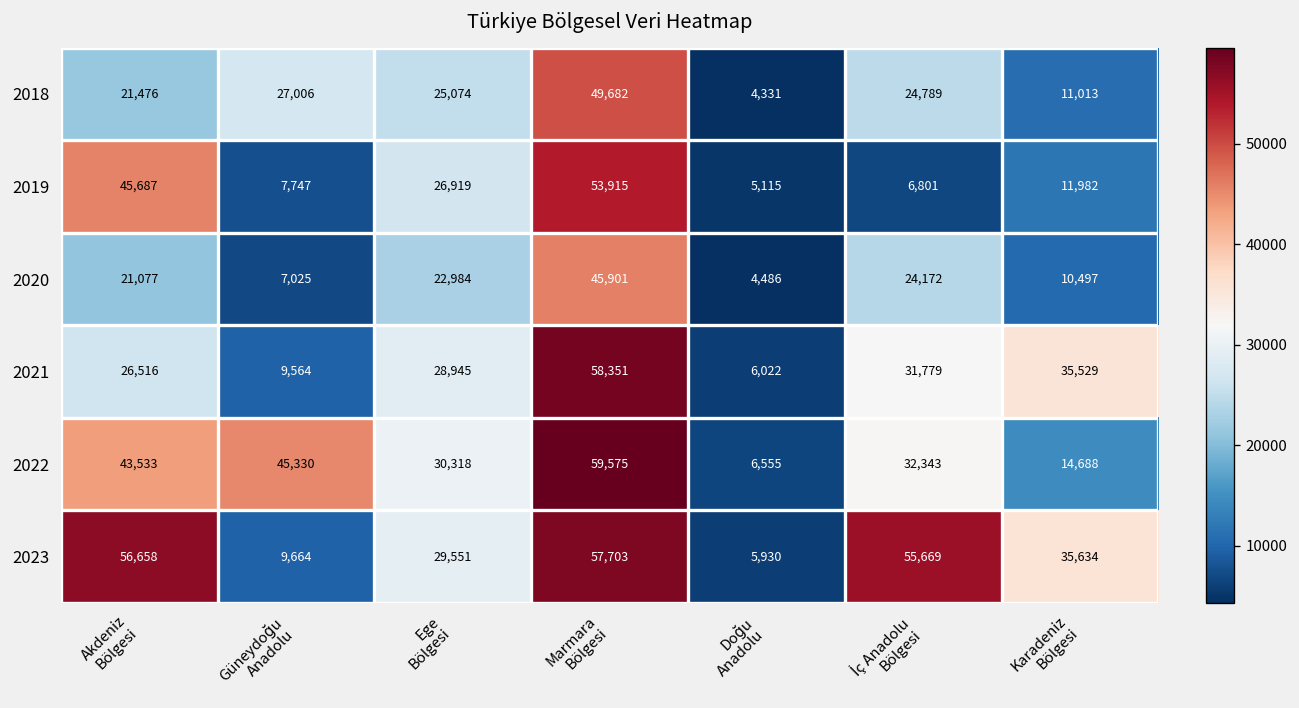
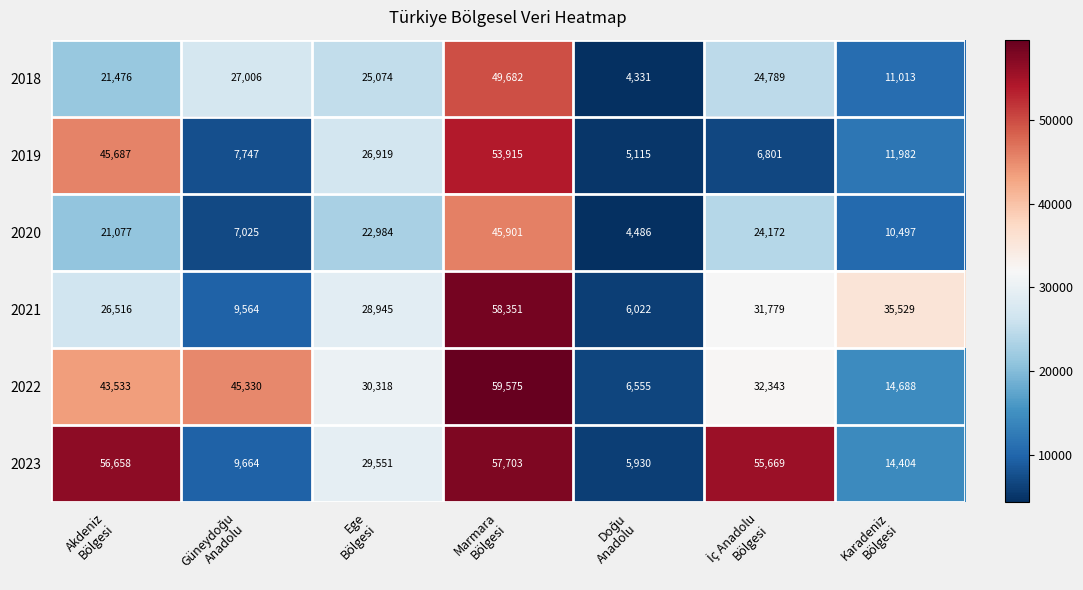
  {
    "2018": {
      "Akdeniz Bölgesi": "21,476",
      "Güneydoğu Anadolu": "27,006",
      "Ege Bölgesi": "25,074",
      "Marmara Bölgesi": "49,682",
      "Doğu Anadolu": "4,331",
      "İç Anadolu Bölgesi": "24,789",
      "Karadeniz Bölgesi": "11,013"
    },
    "2019": {
      "Akdeniz Bölgesi": "45,687",
      "Güneydoğu Anadolu": "7,747",
      "Ege Bölgesi": "26,919",
      "Marmara Bölgesi": "53,915",
      "Doğu Anadolu": "5,115",
      "İç Anadolu Bölgesi": "6,801",
      "Karadeniz Bölgesi": "11,982"
    },
    "2020": {
      "Akdeniz Bölgesi": "21,077",
      "Güneydoğu Anadolu": "7,025",
      "Ege Bölgesi": "22,984",
      "Marmara Bölgesi": "45,901",
      "Doğu Anadolu": "4,486",
      "İç Anadolu Bölgesi": "24,172",
      "Karadeniz Bölgesi": "10,497"
    },
    "2021": {
      "Akdeniz Bölgesi": "26,516",
      "Güneydoğu Anadolu": "9,564",
      "Ege Bölgesi": "28,945",
      "Marmara Bölgesi": "58,351",
      "Doğu Anadolu": "6,022",
      "İç Anadolu Bölgesi": "31,779",
      "Karadeniz Bölgesi": "35,529"
    },
    "2022": {
      "Akdeniz Bölgesi": "43,533",
      "Güneydoğu Anadolu": "45,330",
      "Ege Bölgesi": "30,318",
      "Marmara Bölgesi": "59,575",
      "Doğu Anadolu": "6,555",
      "İç Anadolu Bölgesi": "32,343",
      "Karadeniz Bölgesi": "14,688"
    },
    "2023": {
      "Akdeniz Bölgesi": "56,658",
      "Güneydoğu Anadolu": "9,664",
      "Ege Bölgesi": "29,551",
      "Marmara Bölgesi": "57,703",
      "Doğu Anadolu": "5,930",
      "İç Anadolu Bölgesi": "55,669",
-     "Karadeniz Bölgesi": "35,634"
+     "Karadeniz Bölgesi": "14,404"
    }
  }
